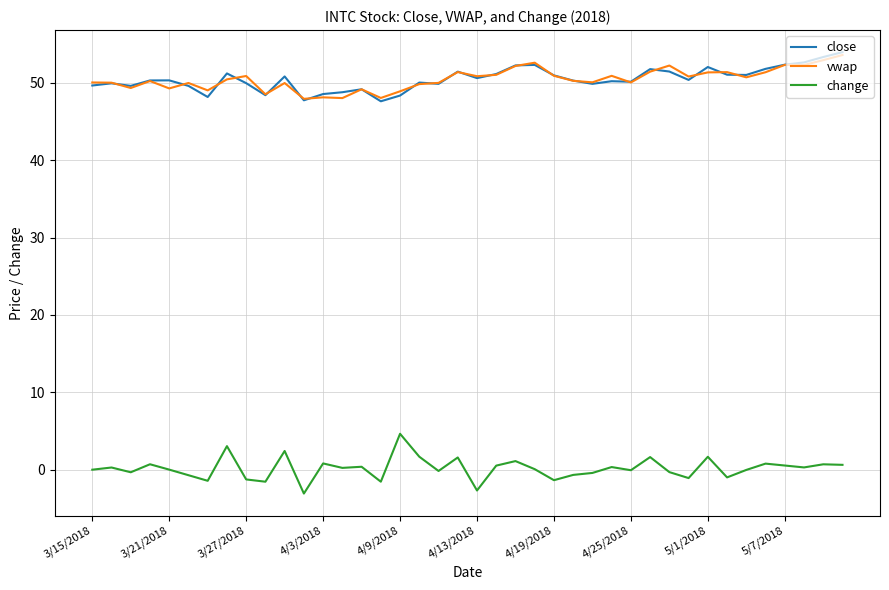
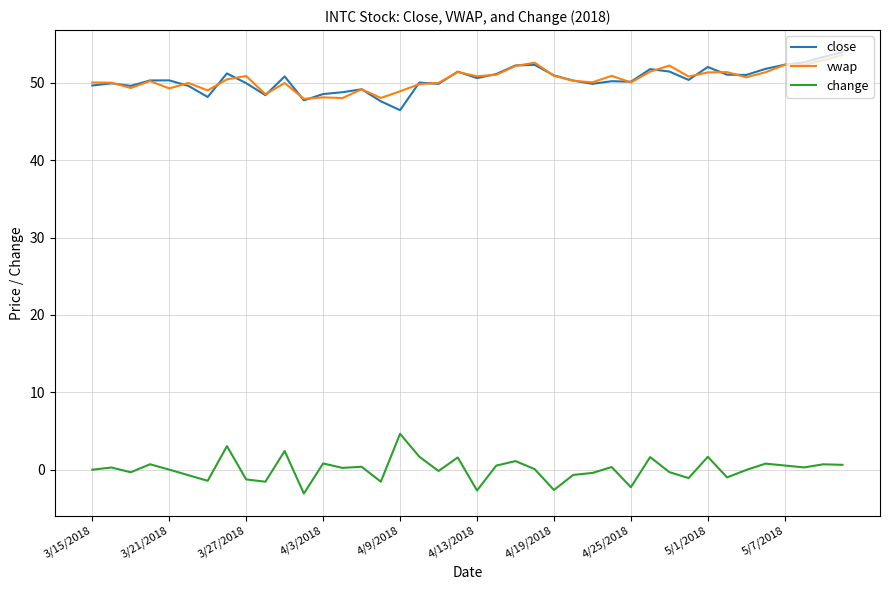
  {
    "close": {
      "3/15/2018": 50,
      "3/21/2018": 50,
      "3/27/2018": 50,
      "4/3/2018": 49,
-     "4/9/2018": 48,
+     "4/9/2018": 46,
      "5/1/2018": 52
    },
    "vwap": {
      "3/15/2018": 50,
      "3/21/2018": 49,
      "3/27/2018": 51,
      "4/3/2018": 48,
      "4/9/2018": 49,
      "5/1/2018": 51
    },
    "change": {
      "3/15/2018": 0,
      "3/21/2018": 0,
      "3/27/2018": -1,
      "4/3/2018": 1,
      "4/9/2018": 5,
      "4/13/2018": -3,
-     "4/19/2018": -1,
-     "4/25/2018": 0,
+     "4/19/2018": -3,
+     "4/25/2018": -2,
      "5/1/2018": 2,
      "5/7/2018": 1
    }
  }
